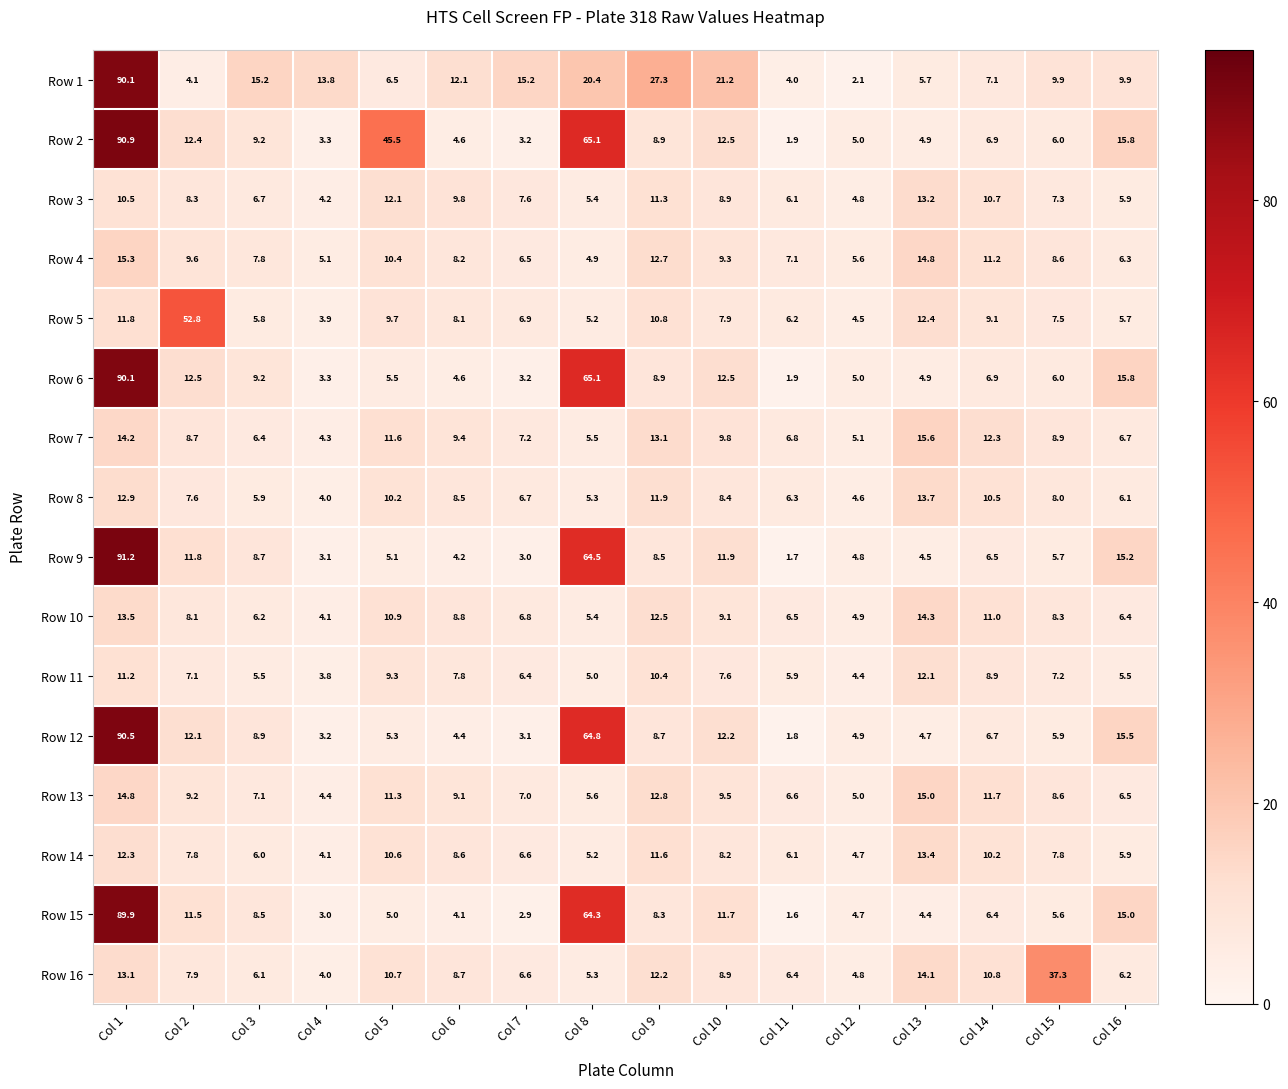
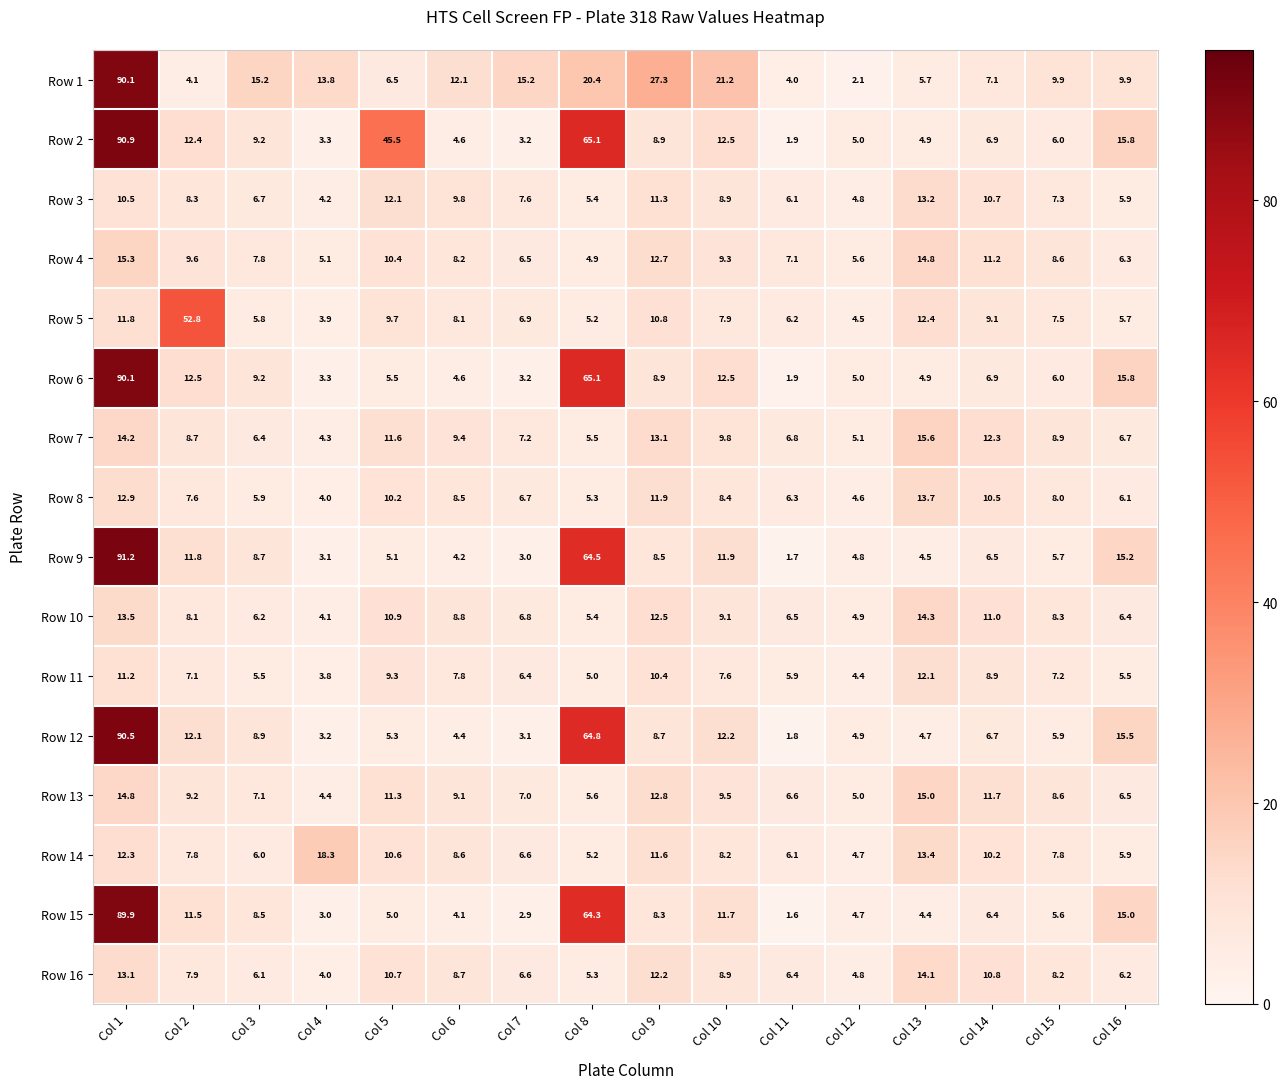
  {
    "Row 14": {
      "Col 1": 12.3,
      "Col 2": 7.8,
      "Col 3": 6.0,
-     "Col 4": 4.1,
+     "Col 4": 18.3,
      "Col 5": 10.6,
      "Col 6": 8.6,
      "Col 7": 6.6,
      "Col 8": 5.2,
      "Col 9": 11.6,
      "Col 10": 8.2,
      "Col 11": 6.1,
      "Col 12": 4.7,
      "Col 13": 13.4,
      "Col 14": 10.2,
      "Col 15": 7.8,
      "Col 16": 5.9
    },
    "Row 16": {
      "Col 1": 13.1,
      "Col 2": 7.9,
      "Col 3": 6.1,
      "Col 4": 4.0,
      "Col 5": 10.7,
      "Col 6": 8.7,
      "Col 7": 6.6,
      "Col 8": 5.3,
      "Col 9": 12.2,
      "Col 10": 8.9,
      "Col 11": 6.4,
      "Col 12": 4.8,
      "Col 13": 14.1,
      "Col 14": 10.8,
-     "Col 15": 37.3,
+     "Col 15": 8.2,
      "Col 16": 6.2
    }
  }
